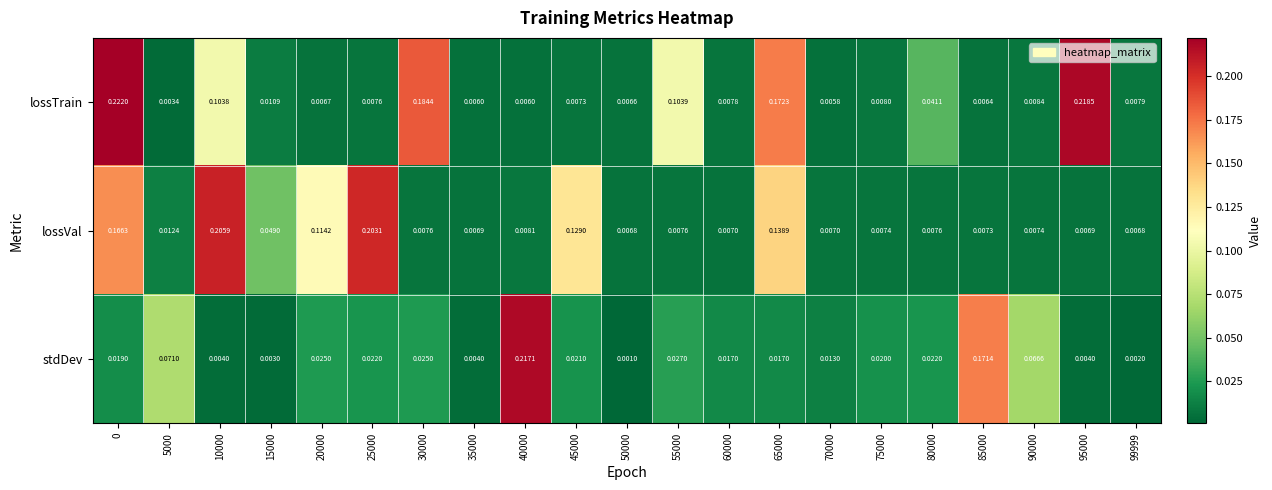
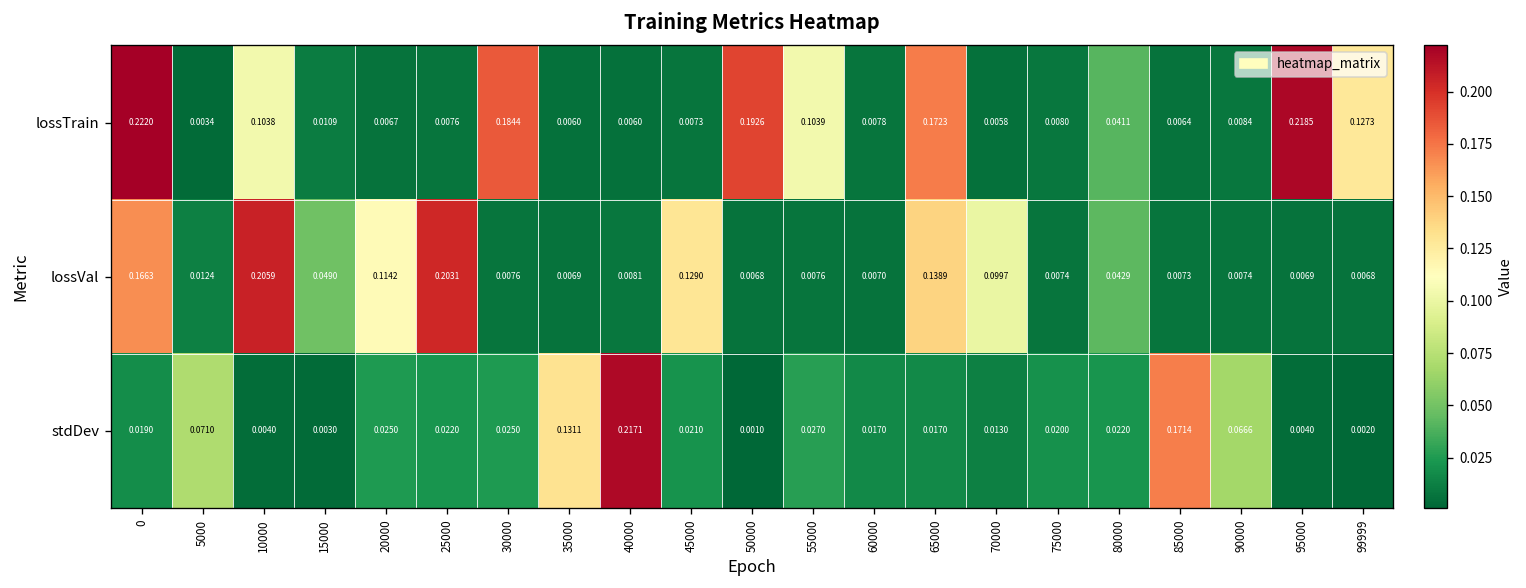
  {
    "lossTrain": {
      "0": 0.2220,
      "5000": 0.0034,
      "10000": 0.1038,
      "15000": 0.0109,
      "20000": 0.0067,
      "25000": 0.0076,
      "30000": 0.1844,
      "35000": 0.0060,
      "40000": 0.0060,
      "45000": 0.0073,
-     "50000": 0.0066,
+     "50000": 0.1926,
      "55000": 0.1039,
      "60000": 0.0078,
      "65000": 0.1723,
      "70000": 0.0058,
      "75000": 0.0080,
      "80000": 0.0411,
      "85000": 0.0064,
      "90000": 0.0084,
      "95000": 0.2185,
-     "99999": 0.0079
+     "99999": 0.1273
    },
    "lossVal": {
      "0": 0.1663,
      "5000": 0.0124,
      "10000": 0.2059,
      "15000": 0.0490,
      "20000": 0.1142,
      "25000": 0.2031,
      "30000": 0.0076,
      "35000": 0.0069,
      "40000": 0.0081,
      "45000": 0.1290,
      "50000": 0.0068,
      "55000": 0.0076,
      "60000": 0.0070,
      "65000": 0.1389,
-     "70000": 0.0070,
+     "70000": 0.0997,
      "75000": 0.0074,
-     "80000": 0.0076,
+     "80000": 0.0429,
      "85000": 0.0073,
      "90000": 0.0074,
      "95000": 0.0069,
      "99999": 0.0068
    },
    "stdDev": {
      "0": 0.0190,
      "5000": 0.0710,
      "10000": 0.0040,
      "15000": 0.0030,
      "20000": 0.0250,
      "25000": 0.0220,
      "30000": 0.0250,
-     "35000": 0.0040,
+     "35000": 0.1311,
      "40000": 0.2171,
      "45000": 0.0210,
      "50000": 0.0010,
      "55000": 0.0270,
      "60000": 0.0170,
      "65000": 0.0170,
      "70000": 0.0130,
      "75000": 0.0200,
      "80000": 0.0220,
      "85000": 0.1714,
      "90000": 0.0666,
      "95000": 0.0040,
      "99999": 0.0020
    }
  }
